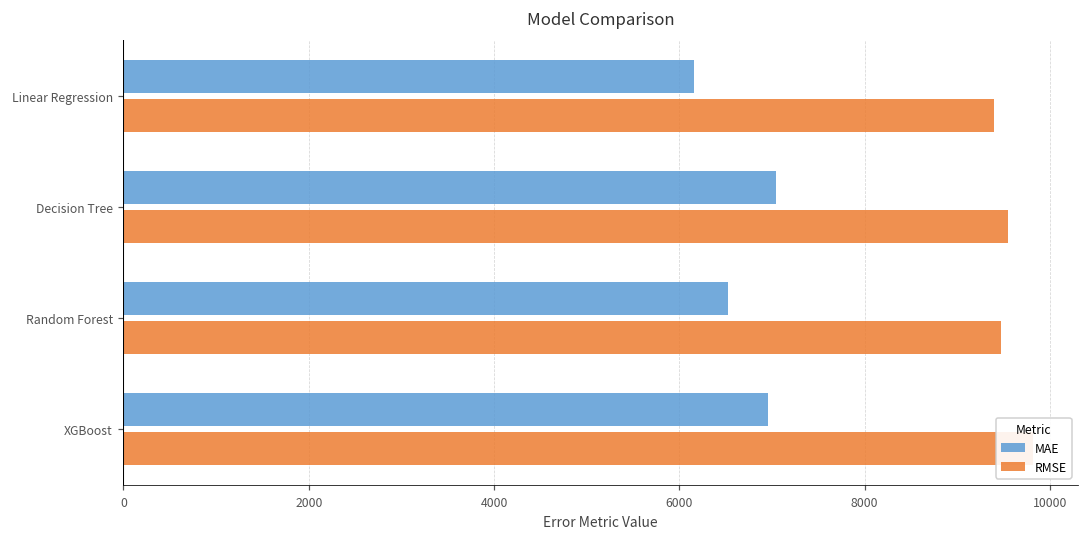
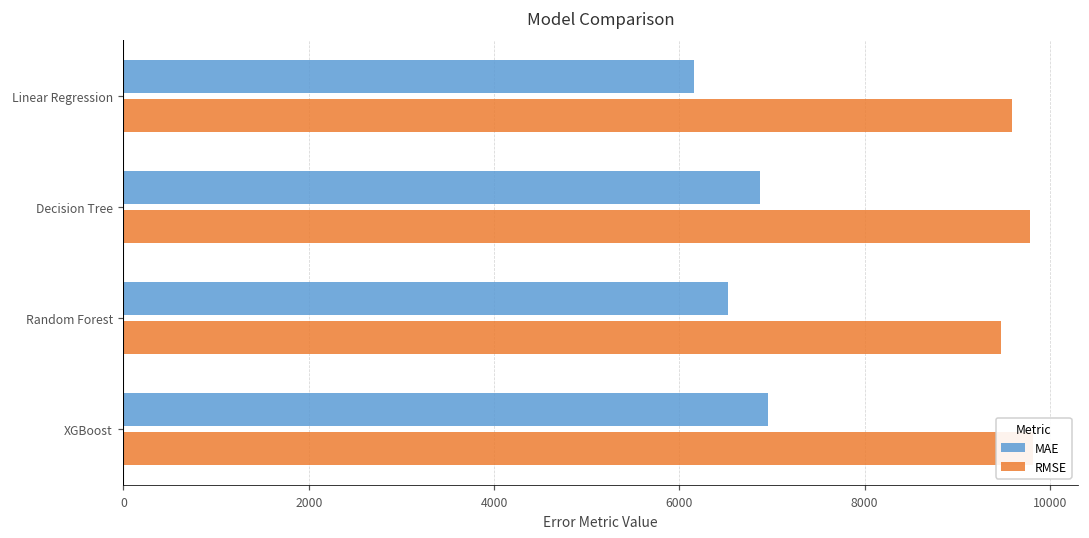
  {
    "MAE": {
      "Linear Regression": 6200,
-     "Decision Tree": 7000,
+     "Decision Tree": 6900,
      "Random Forest": 6500,
      "XGBoost": 7000
    },
    "RMSE": {
-     "Linear Regression": 9400,
-     "Decision Tree": 9500,
+     "Linear Regression": 9600,
+     "Decision Tree": 9800,
      "Random Forest": 9500
    }
  }
